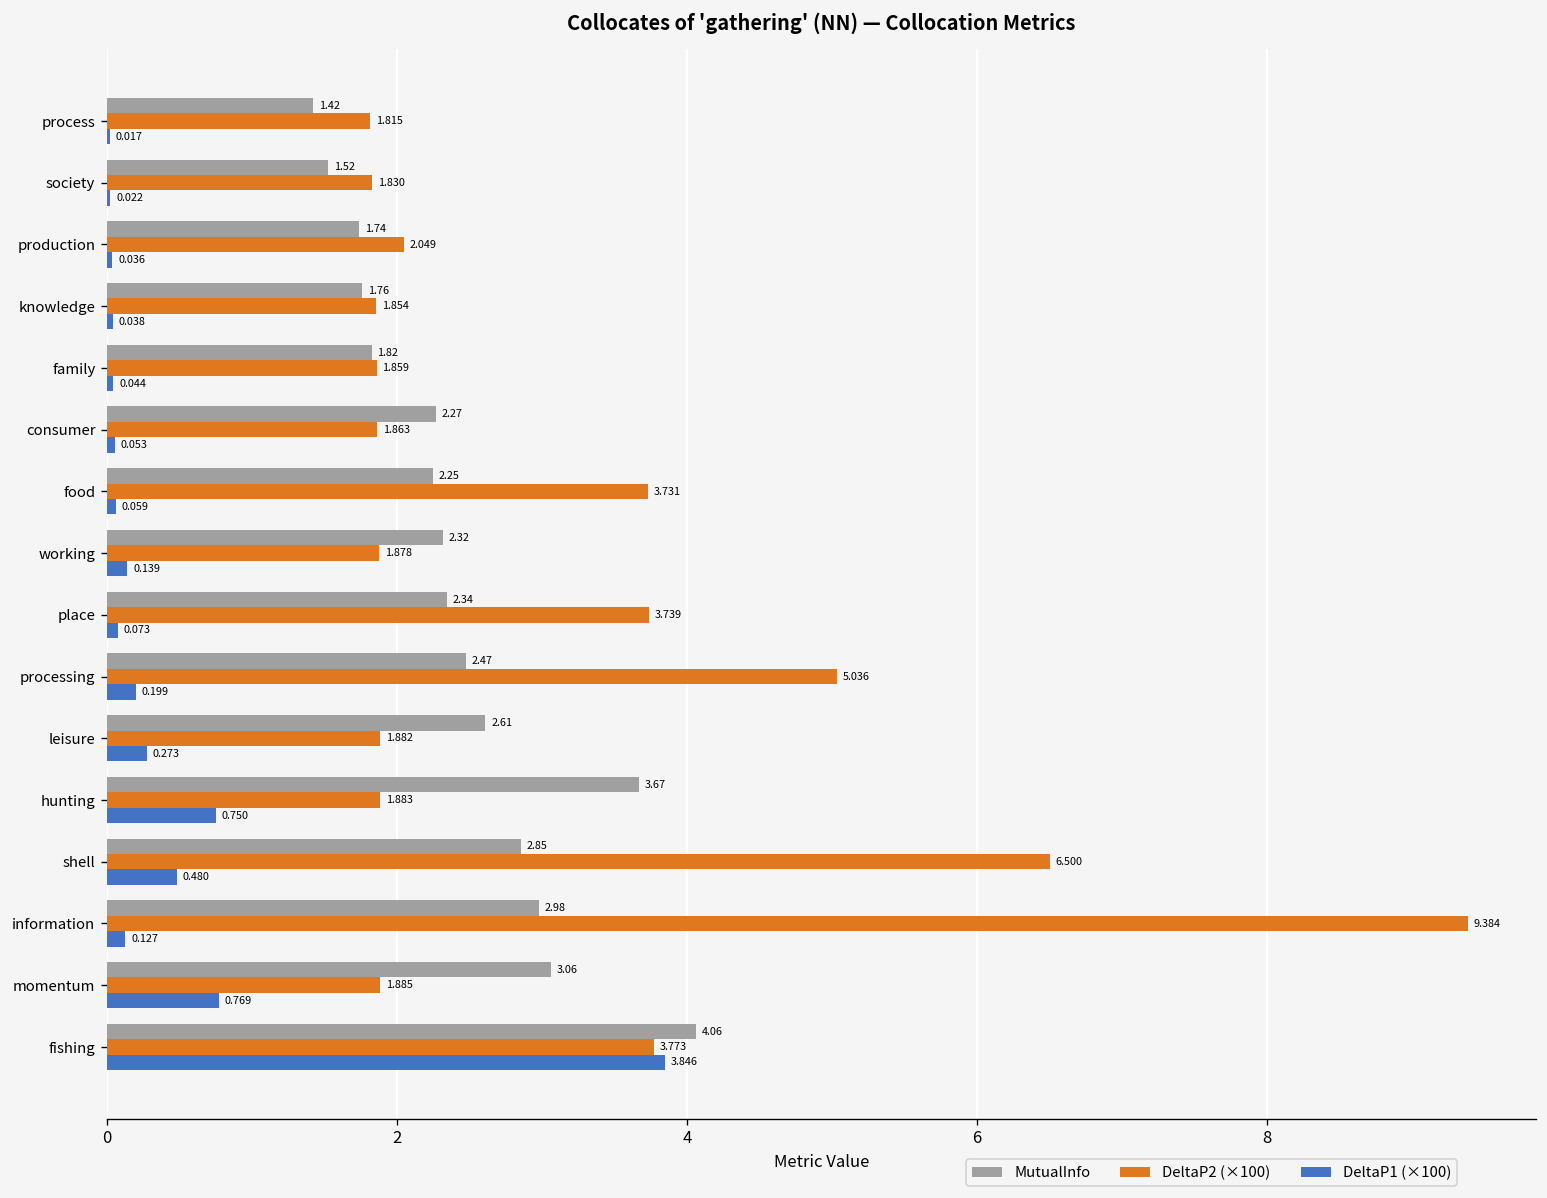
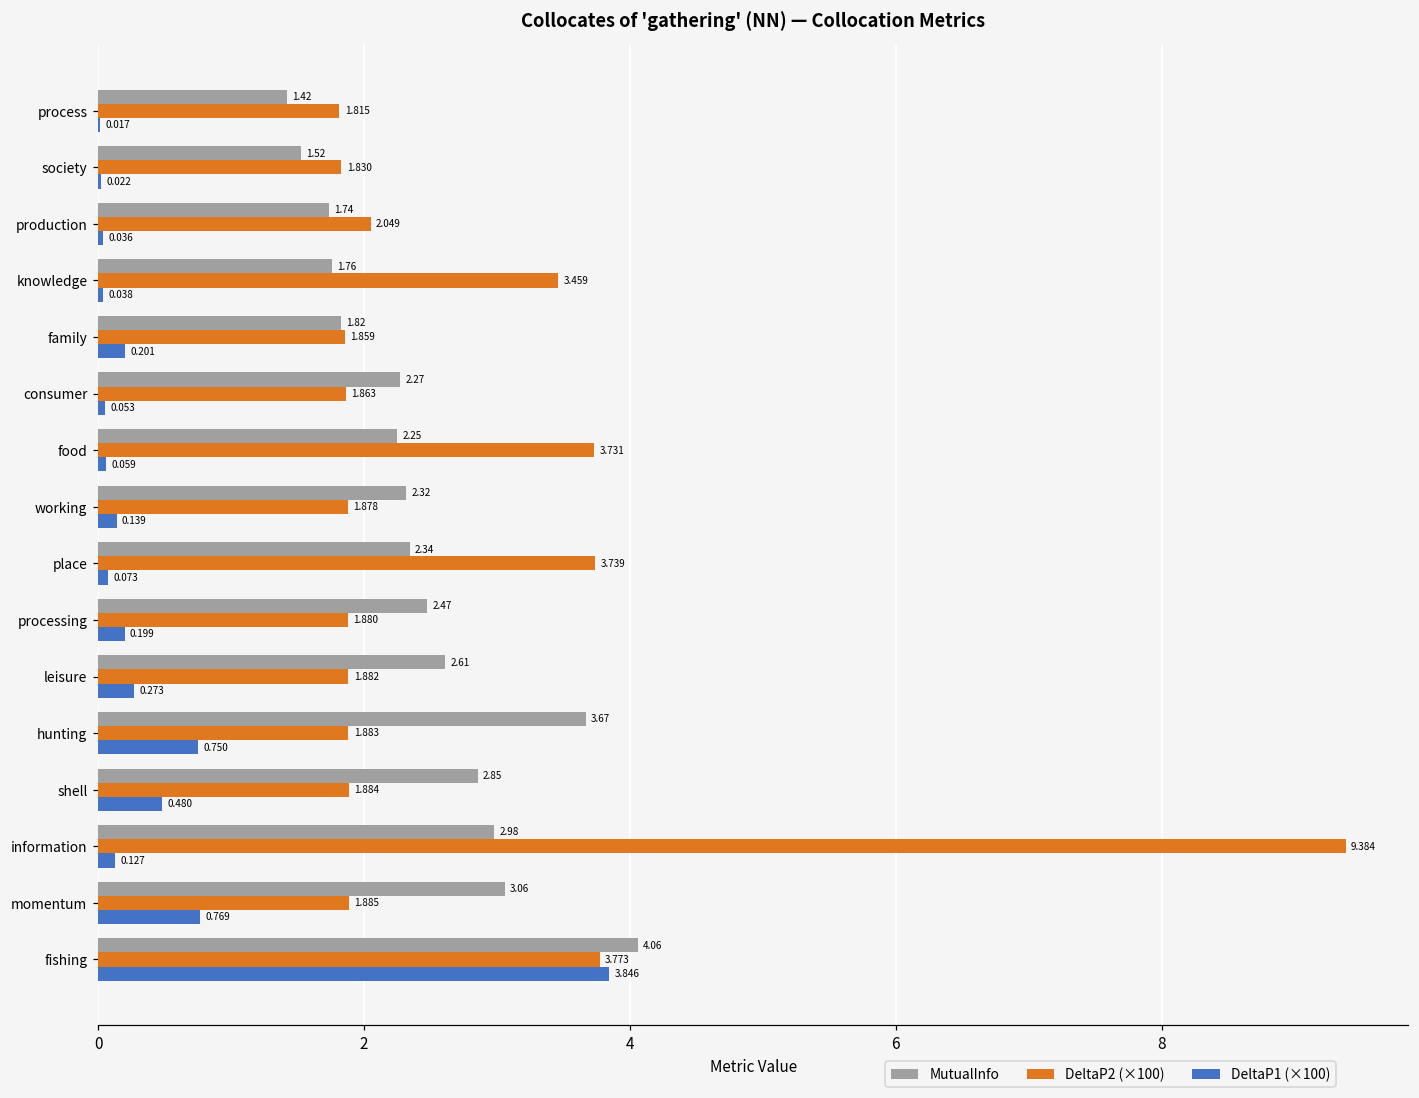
  {
    "MutualInfo": {
      "process": 1.42,
      "society": 1.52,
      "production": 1.74,
      "knowledge": 1.76,
      "family": 1.82,
      "consumer": 2.27,
      "food": 2.25,
      "working": 2.32,
      "place": 2.34,
      "processing": 2.47,
      "leisure": 2.61,
      "hunting": 3.67,
      "shell": 2.85,
      "information": 2.98,
      "momentum": 3.06,
      "fishing": 4.06
    },
    "DeltaP2 (×100)": {
      "process": 1.815,
      "society": 1.830,
      "production": 2.049,
-     "knowledge": 1.854,
+     "knowledge": 3.459,
      "family": 1.859,
      "consumer": 1.863,
      "food": 3.731,
      "working": 1.878,
      "place": 3.739,
-     "processing": 5.036,
+     "processing": 1.880,
      "leisure": 1.882,
      "hunting": 1.883,
-     "shell": 6.500,
+     "shell": 1.884,
      "information": 9.384,
      "momentum": 1.885,
      "fishing": 3.773
    },
    "DeltaP1 (×100)": {
      "process": 0.017,
      "society": 0.022,
      "production": 0.036,
      "knowledge": 0.038,
-     "family": 0.044,
+     "family": 0.201,
      "consumer": 0.053,
      "food": 0.059,
      "working": 0.139,
      "place": 0.073,
      "processing": 0.199,
      "leisure": 0.273,
      "hunting": 0.750,
      "shell": 0.480,
      "information": 0.127,
      "momentum": 0.769,
      "fishing": 3.846
    }
  }
